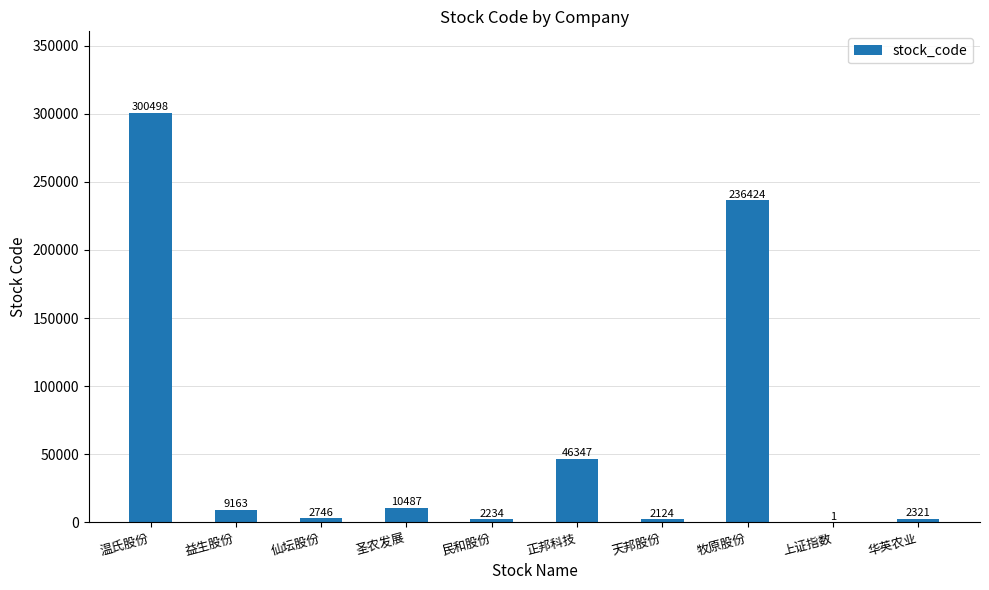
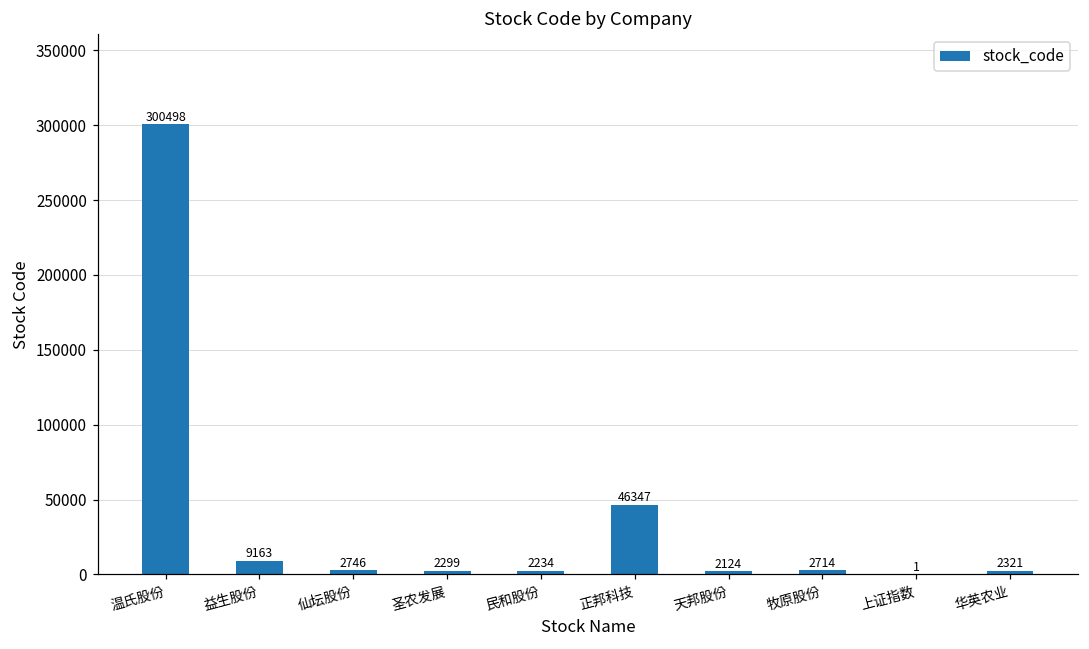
  {
    "温氏股份": 300498,
    "益生股份": 9163,
    "仙坛股份": 2746,
-   "圣农发展": 10487,
+   "圣农发展": 2299,
    "民和股份": 2234,
    "正邦科技": 46347,
    "天邦股份": 2124,
-   "牧原股份": 236424,
+   "牧原股份": 2714,
    "上证指数": 1,
    "华英农业": 2321
  }
